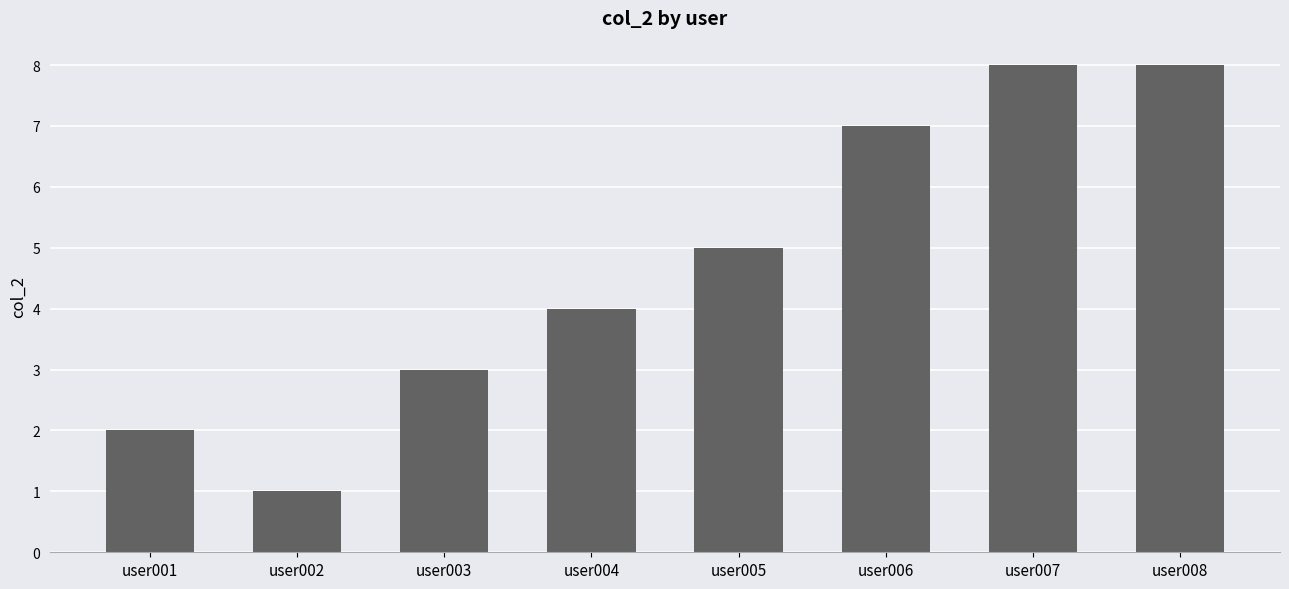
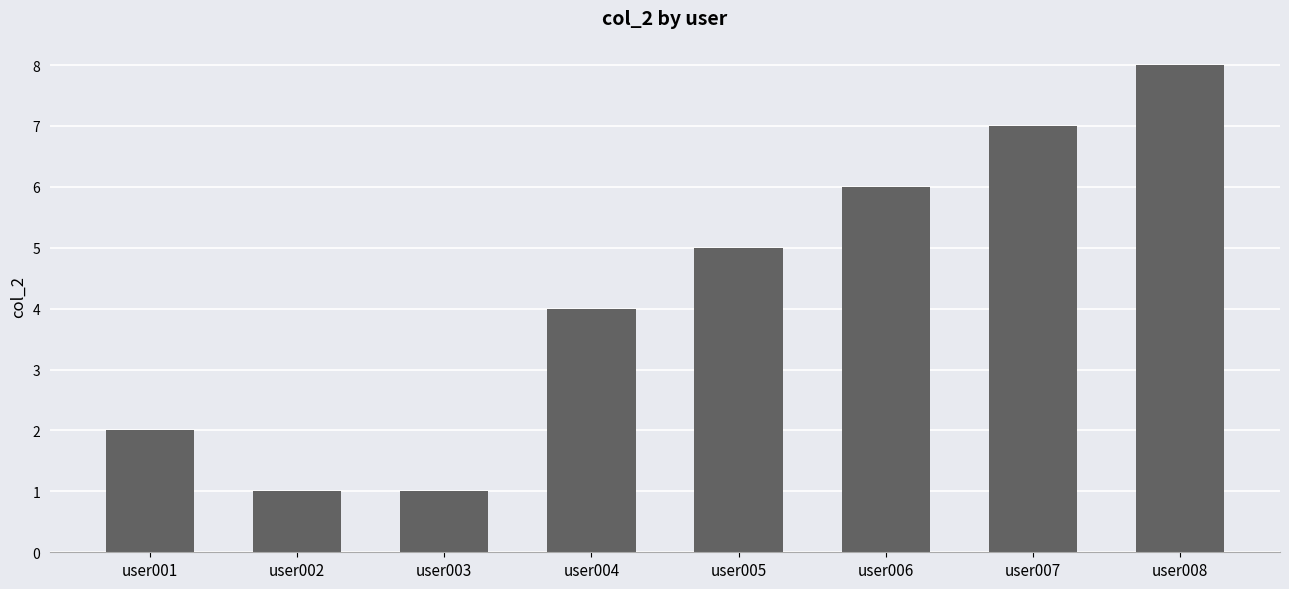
  {
    "user001": 2,
    "user002": 1,
-   "user003": 3,
+   "user003": 1,
    "user004": 4,
    "user005": 5,
-   "user006": 7,
-   "user007": 8,
+   "user006": 6,
+   "user007": 7,
    "user008": 8
  }
